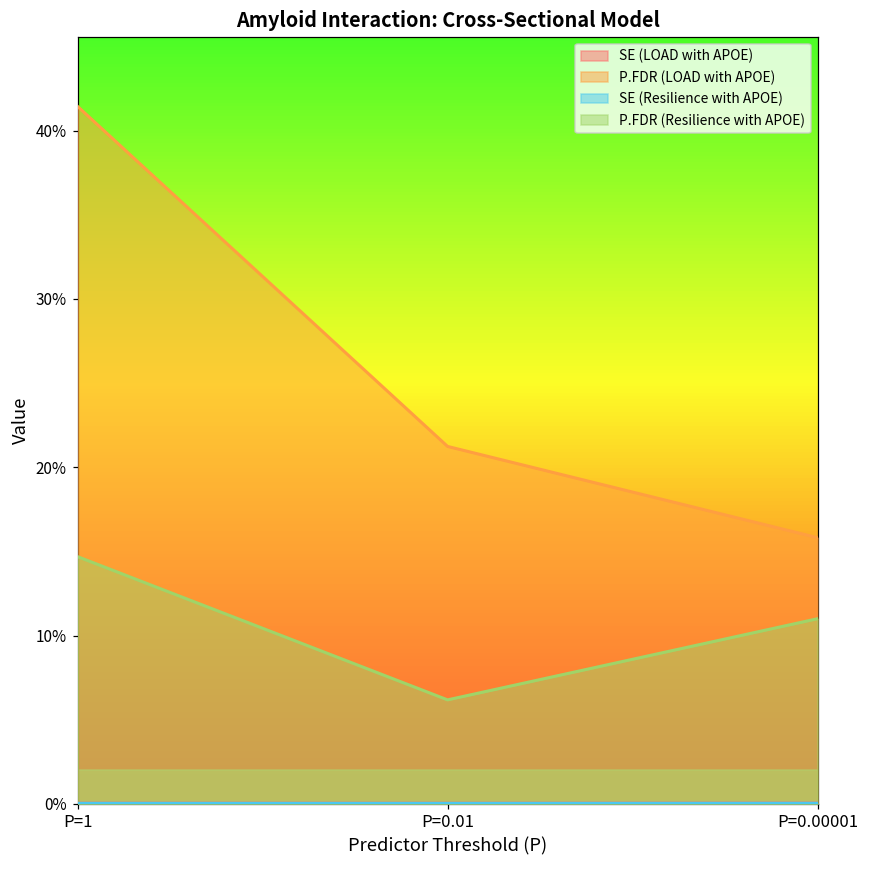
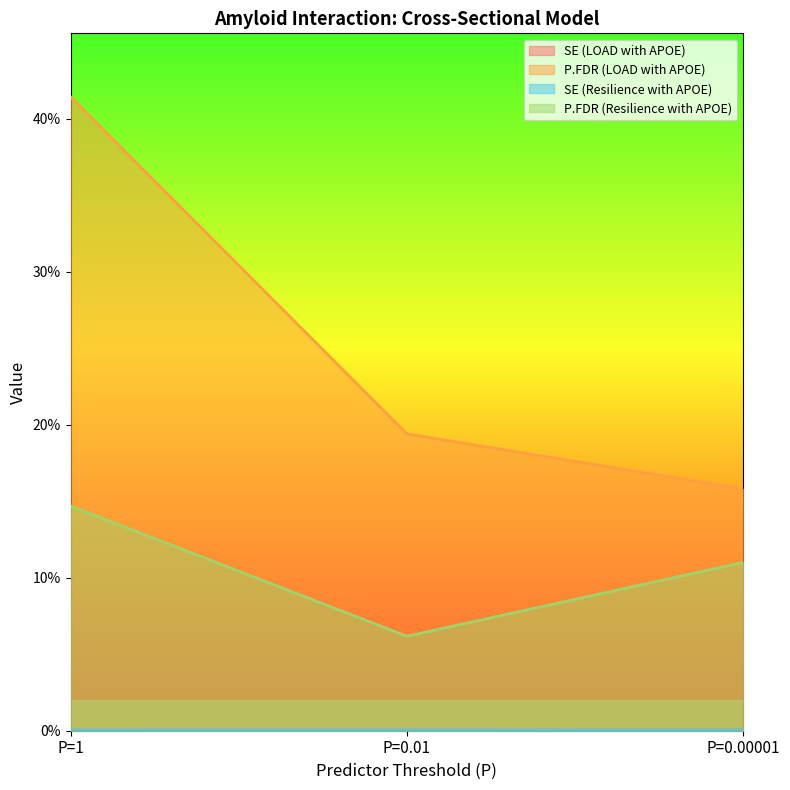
  {
    "P.FDR (LOAD with APOE)": {
      "P=1": "41.4%",
-     "P=0.01": "21.2%",
+     "P=0.01": "19.4%",
      "P=0.00001": "15.8%"
    },
    "P.FDR (Resilience with APOE)": {
      "P=1": "14.7%",
      "P=0.01": "6.2%",
      "P=0.00001": "11.0%"
    }
  }
